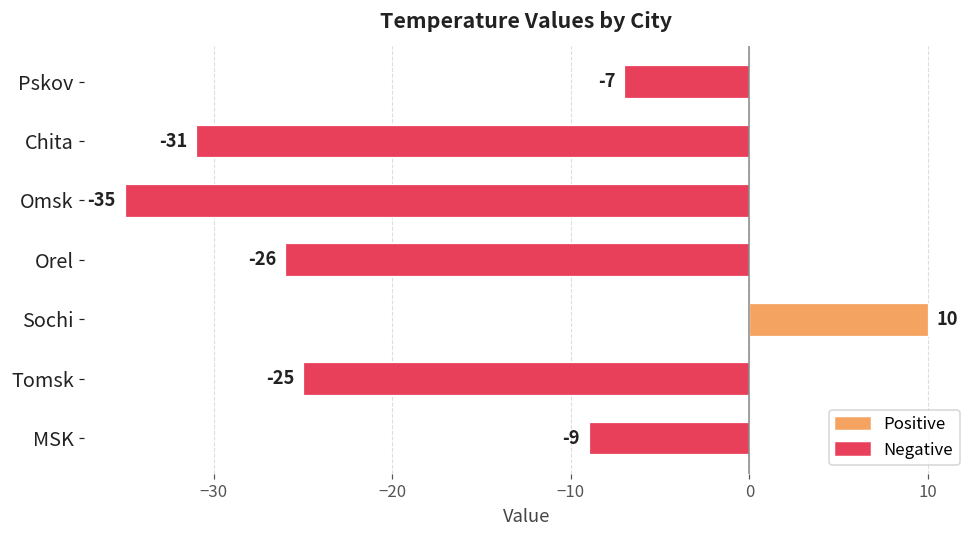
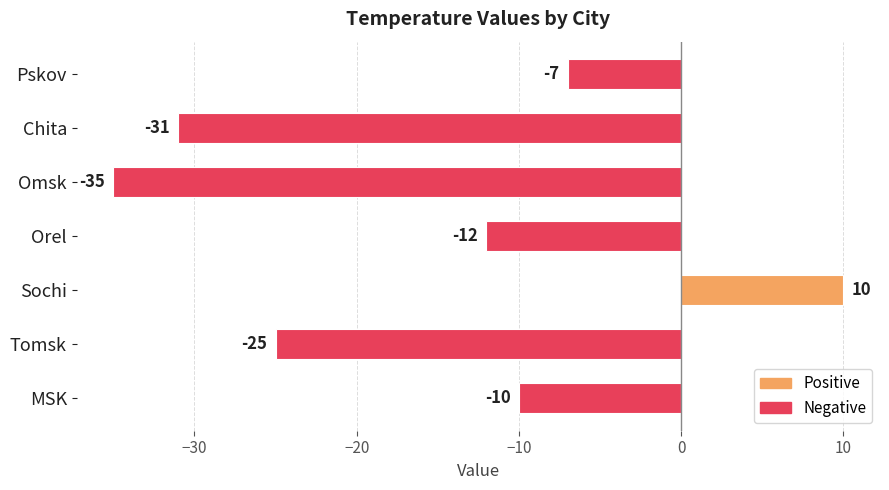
  {
    "Pskov": -7,
    "Chita": -31,
    "Omsk": -35,
-   "Orel": -26,
+   "Orel": -12,
    "Sochi": 10,
    "Tomsk": -25,
-   "MSK": -9
+   "MSK": -10
  }
